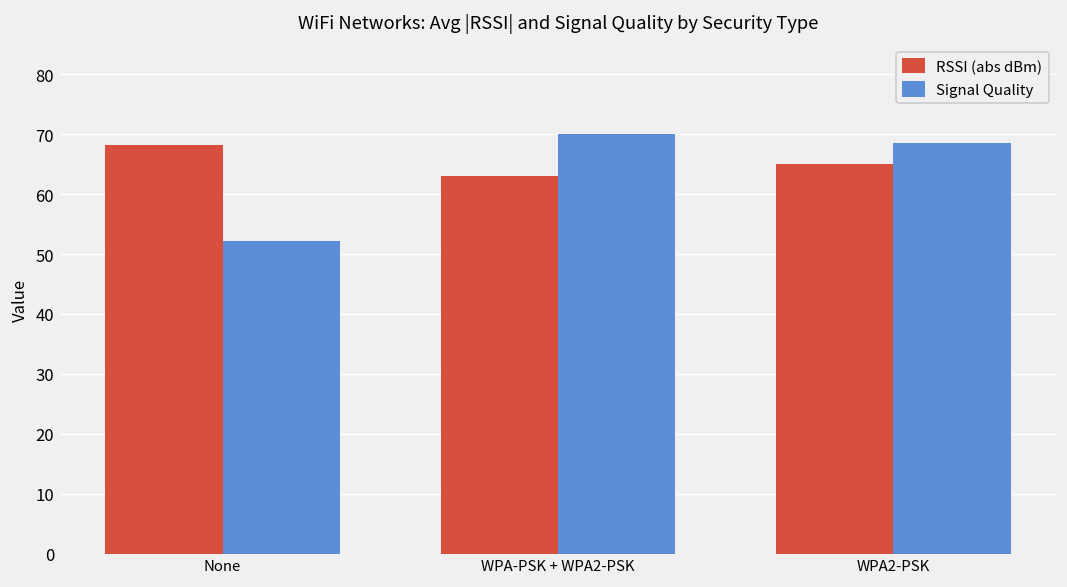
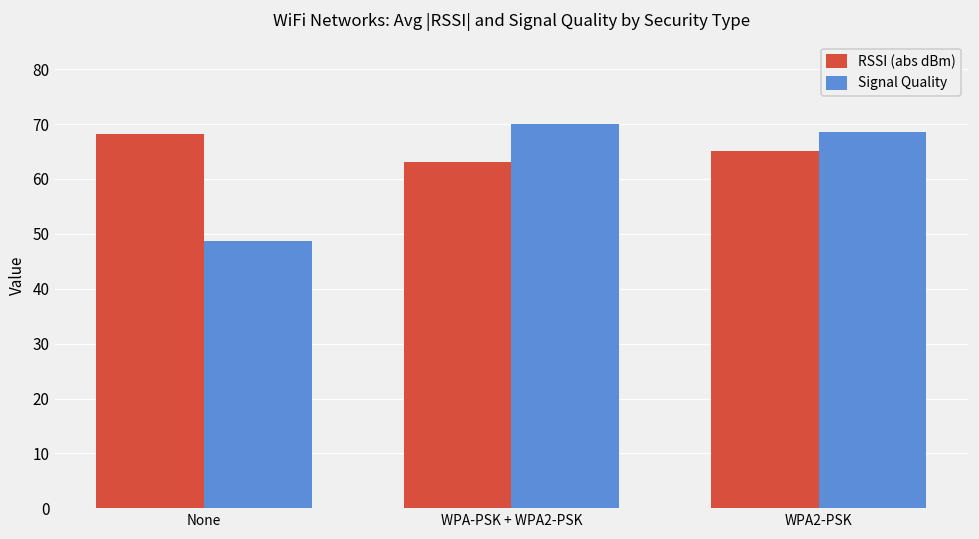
  {
    "RSSI (abs dBm)": {
      "None": 68,
      "WPA-PSK + WPA2-PSK": 63,
      "WPA2-PSK": 65
    },
    "Signal Quality": {
-     "None": 52,
+     "None": 49,
      "WPA-PSK + WPA2-PSK": 70,
      "WPA2-PSK": 69
    }
  }
